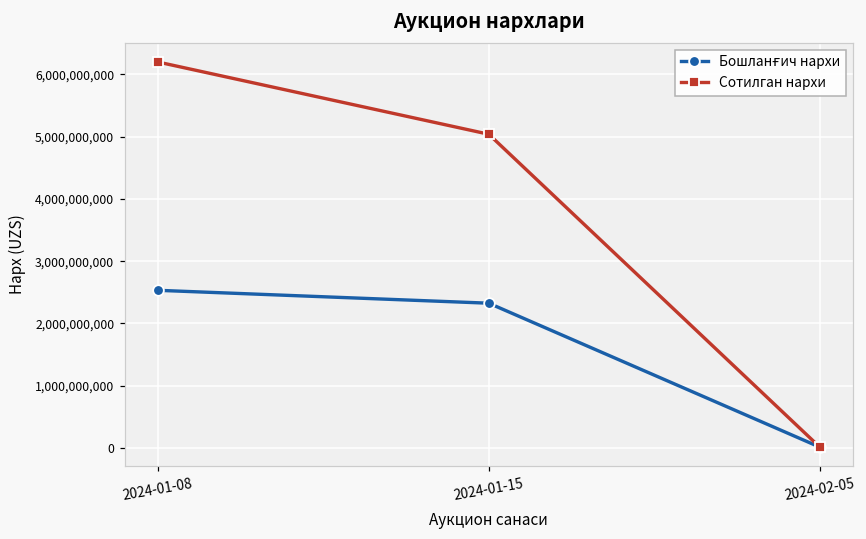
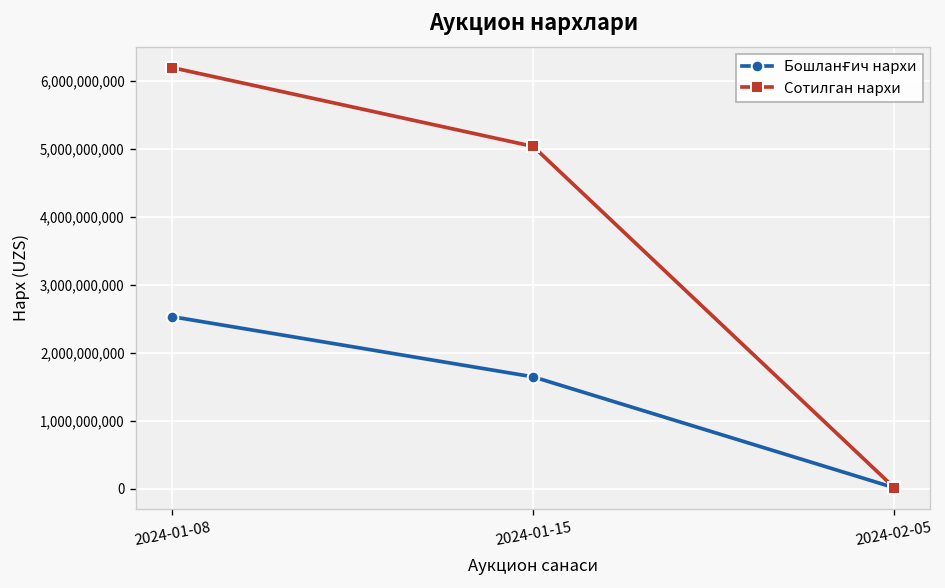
  {
    "Бошланғич нархи": {
      "2024-01-08": "2,500,000,000",
-     "2024-01-15": "2,300,000,000"
+     "2024-01-15": "1,600,000,000"
    },
    "Сотилган нархи": {
      "2024-01-08": "6,200,000,000",
      "2024-01-15": "5,000,000,000"
    }
  }
